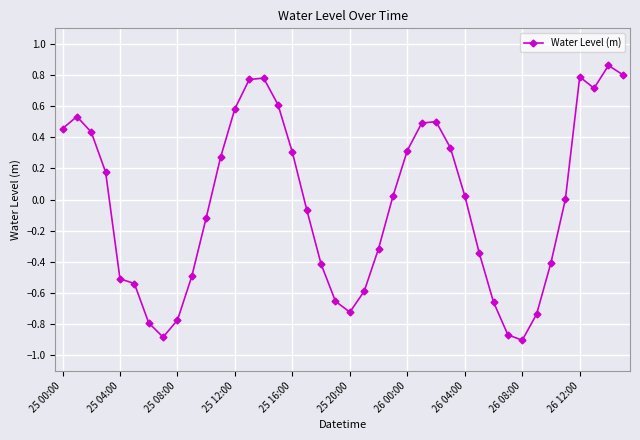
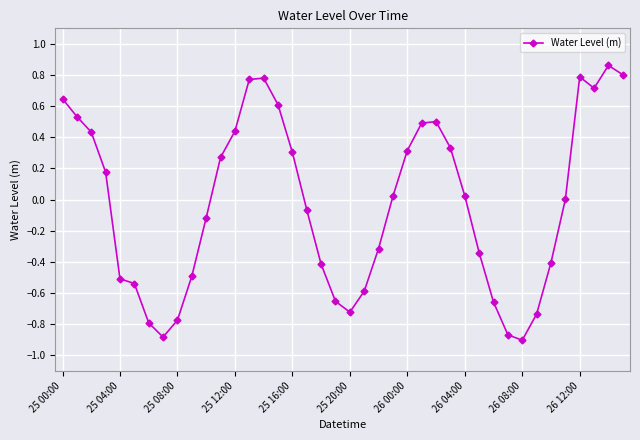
  {
-   "25 00:00": 0.46,
+   "25 00:00": 0.65,
    "25 04:00": -0.51,
    "25 08:00": -0.77,
-   "25 12:00": 0.58,
+   "25 12:00": 0.44,
    "25 16:00": 0.30,
    "25 20:00": -0.72,
    "26 00:00": 0.32,
    "26 04:00": 0.02,
    "26 08:00": -0.90,
    "26 12:00": 0.79
  }
